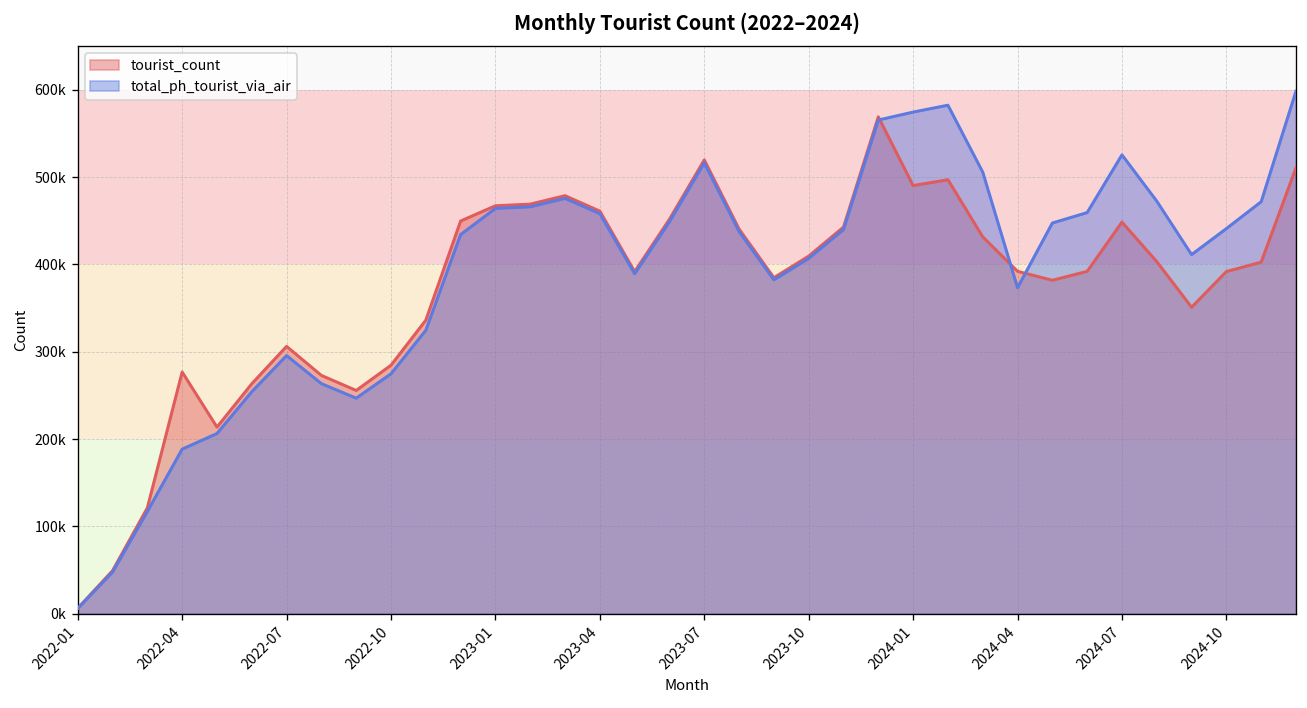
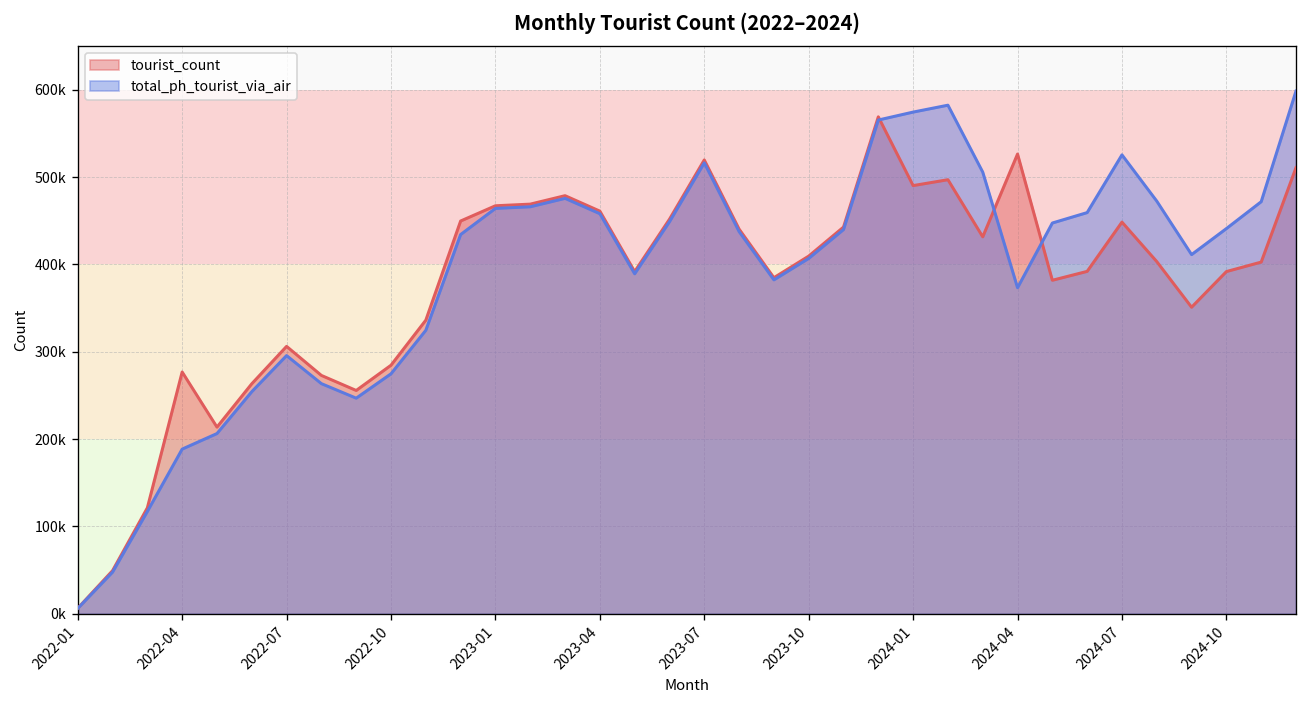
  {
    "tourist_count": {
      "2022-04": 280000,
      "2022-07": 310000,
      "2022-10": 280000,
      "2024-01": 490000,
-     "2024-04": 390000,
+     "2024-04": 530000,
      "2024-07": 450000,
      "2024-10": 390000
    },
    "total_ph_tourist_via_air": {
      "2022-04": 190000,
      "2022-07": 300000,
      "2022-10": 270000,
      "2024-01": 570000,
      "2024-04": 370000,
      "2024-07": 530000,
      "2024-10": 440000
    }
  }
